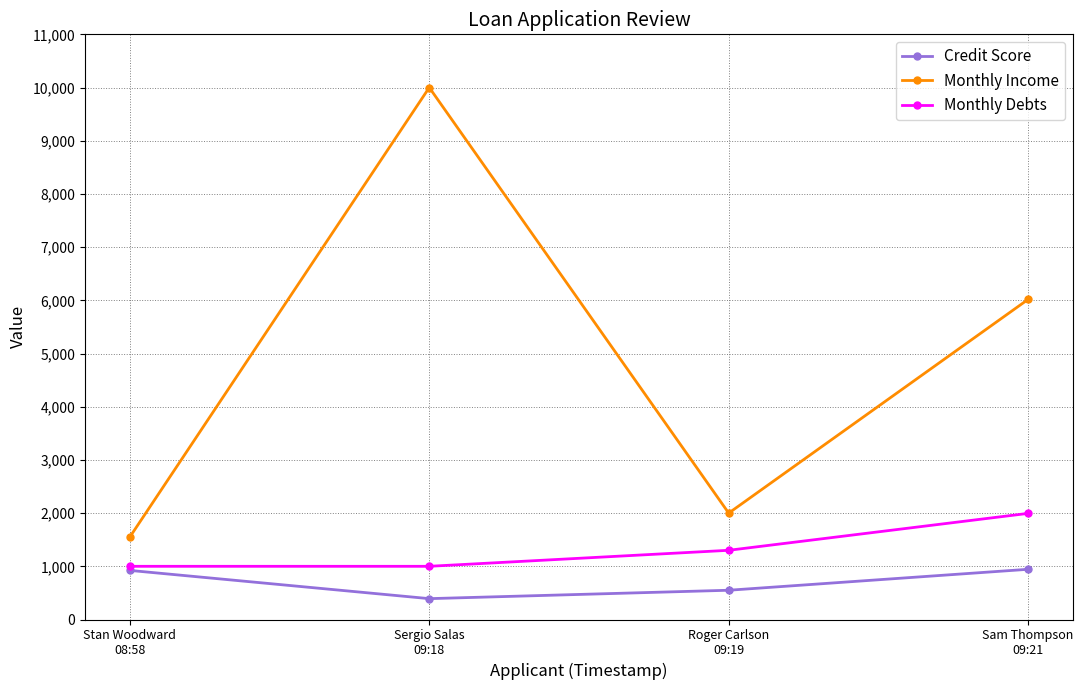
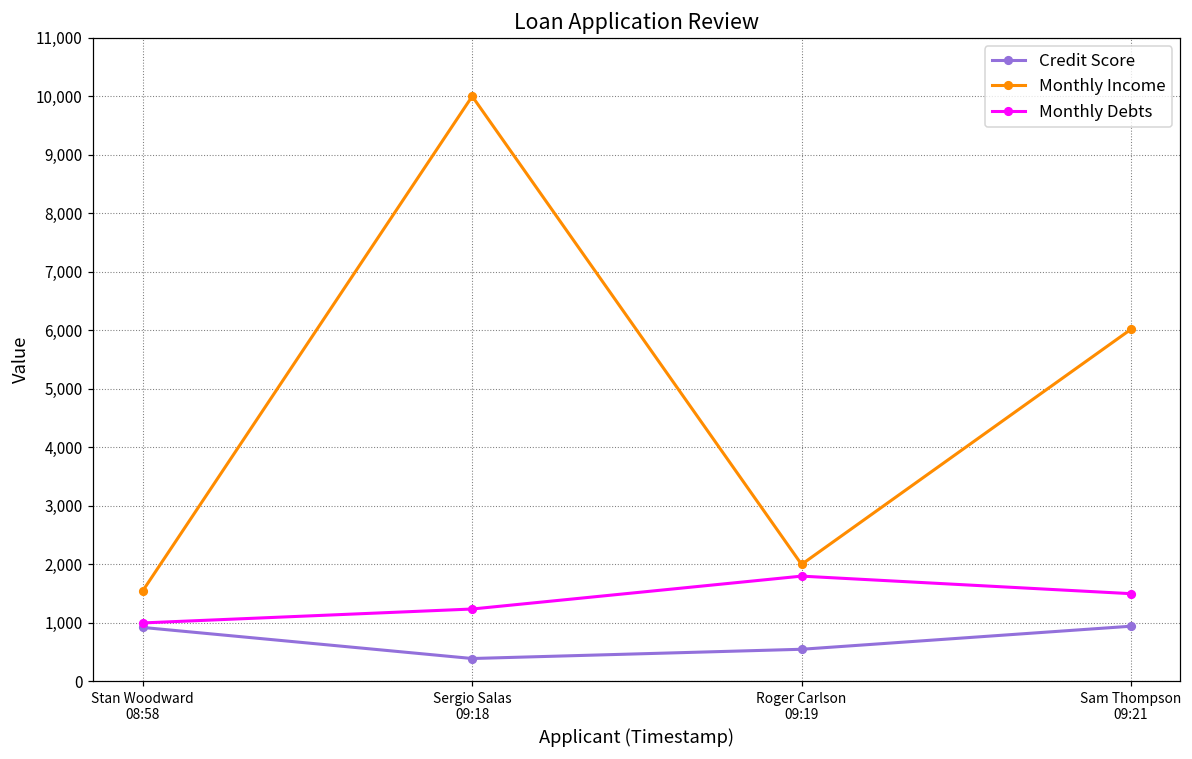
  {
    "Credit Score": {
      "Stan Woodward 08:58": "900",
      "Sergio Salas 09:18": "400",
      "Roger Carlson 09:19": "600",
      "Sam Thompson 09:21": "900"
    },
    "Monthly Income": {
      "Stan Woodward 08:58": "1,600",
      "Sergio Salas 09:18": "10,000",
      "Roger Carlson 09:19": "2,000",
      "Sam Thompson 09:21": "6,000"
    },
    "Monthly Debts": {
      "Stan Woodward 08:58": "1,000",
-     "Sergio Salas 09:18": "1,000",
-     "Roger Carlson 09:19": "1,300",
-     "Sam Thompson 09:21": "2,000"
+     "Sergio Salas 09:18": "1,200",
+     "Roger Carlson 09:19": "1,800",
+     "Sam Thompson 09:21": "1,500"
    }
  }
